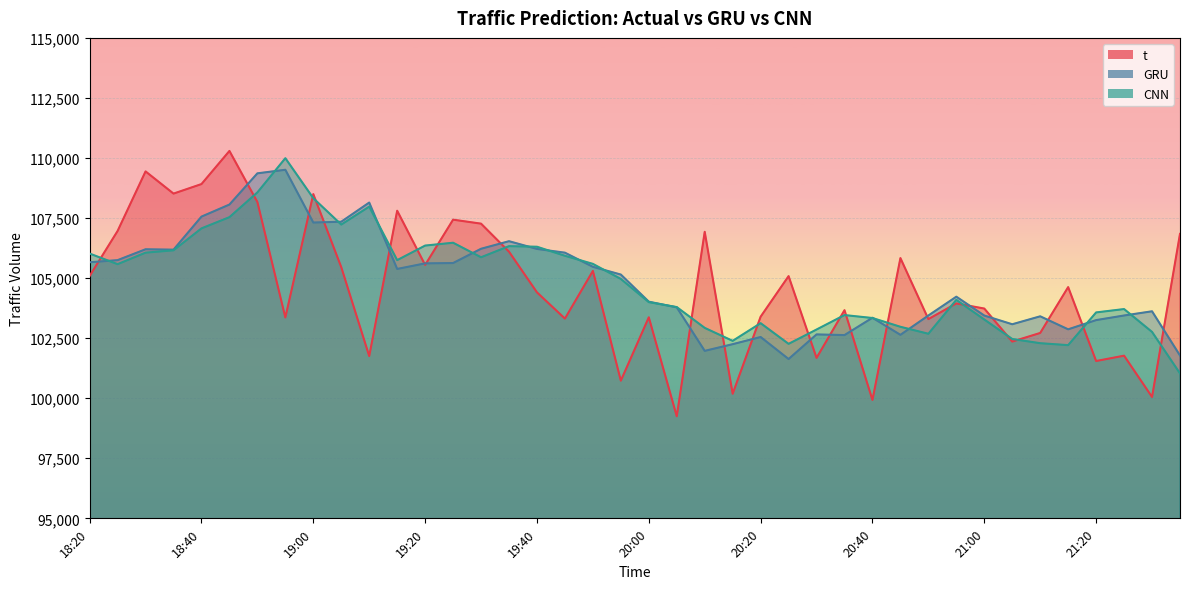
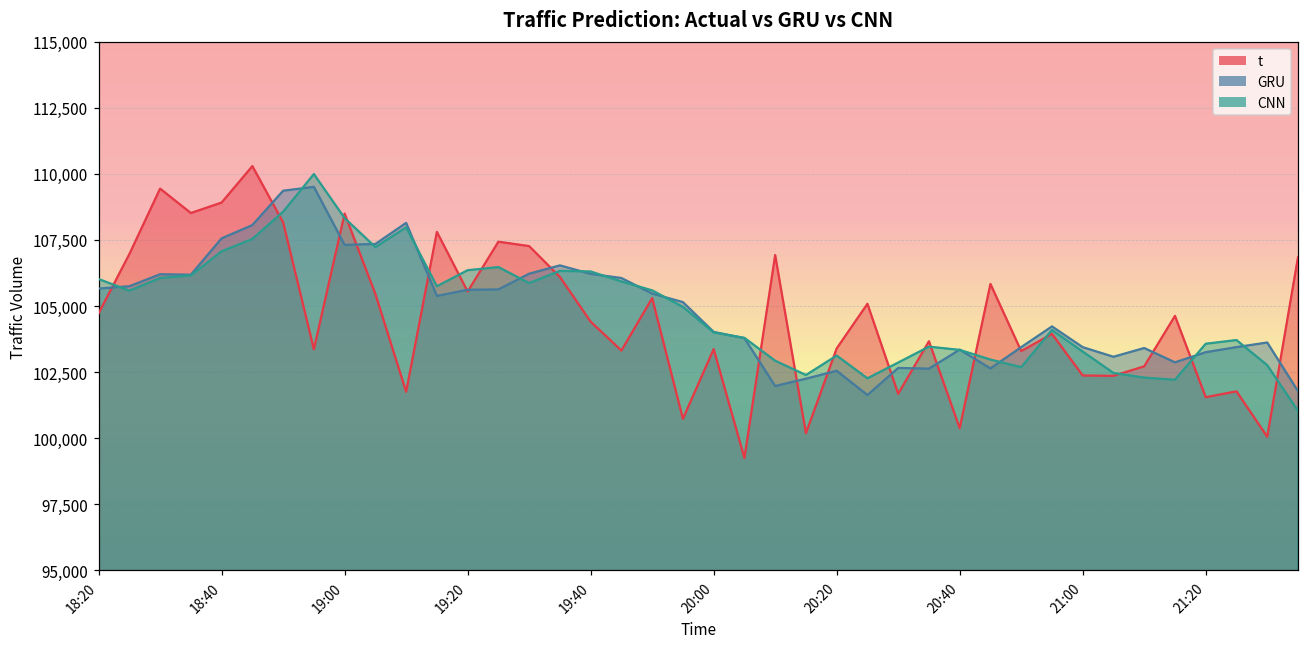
  {
    "t": {
-     "18:20": "105,100",
+     "18:20": "104,700",
      "18:40": "108,900",
      "19:00": "108,500",
      "19:40": "104,400",
      "20:00": "103,400",
      "20:20": "103,400",
-     "20:40": "99,900",
-     "21:00": "103,700",
+     "20:40": "100,400",
+     "21:00": "102,400",
      "21:20": "101,500"
    }
  }
